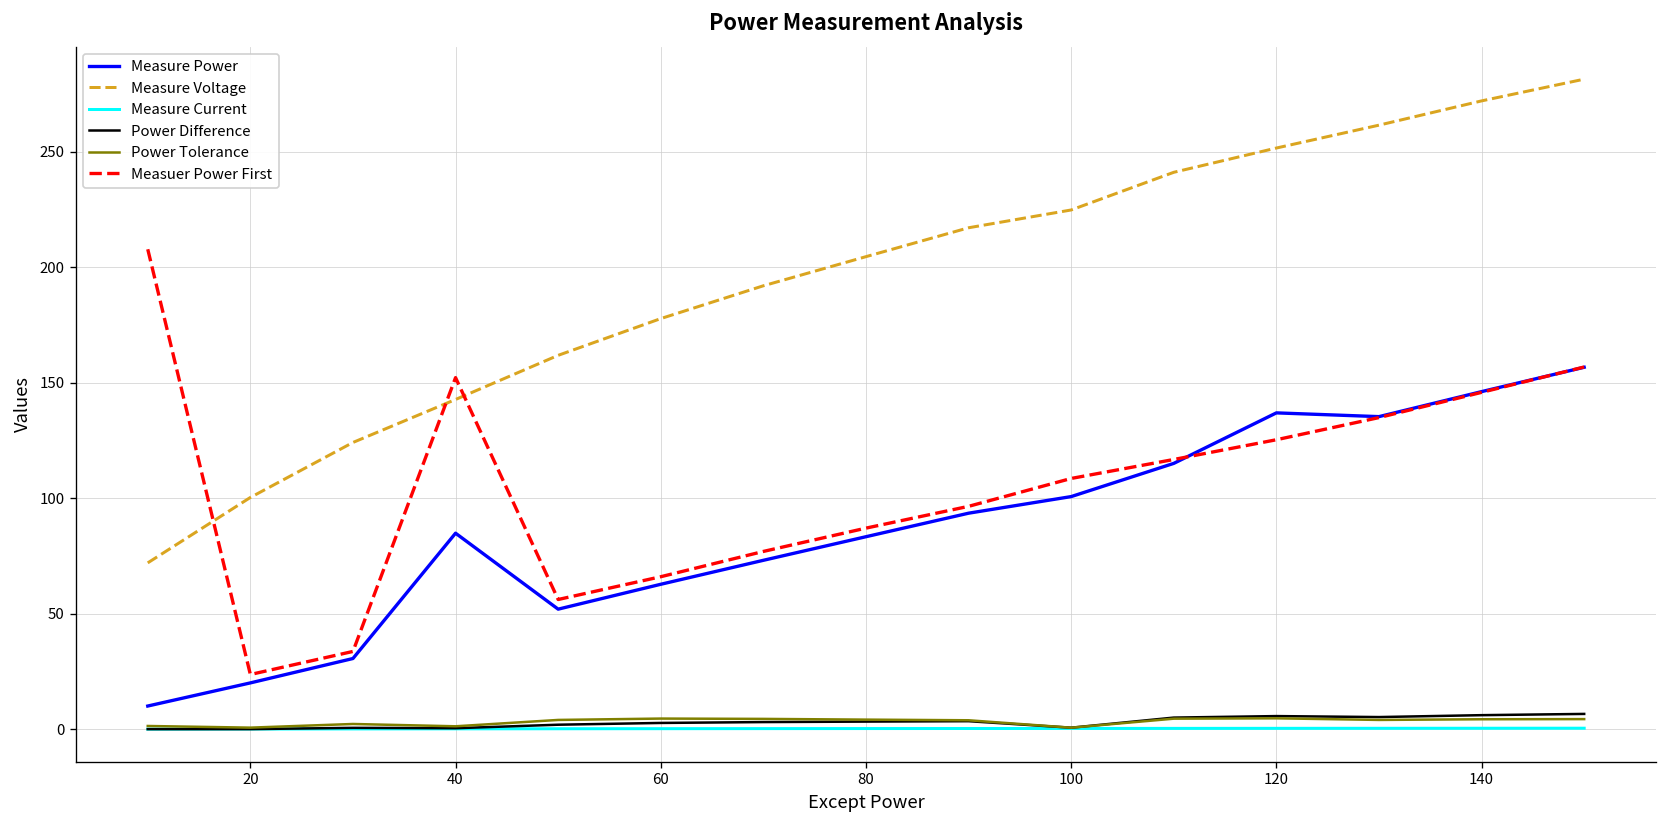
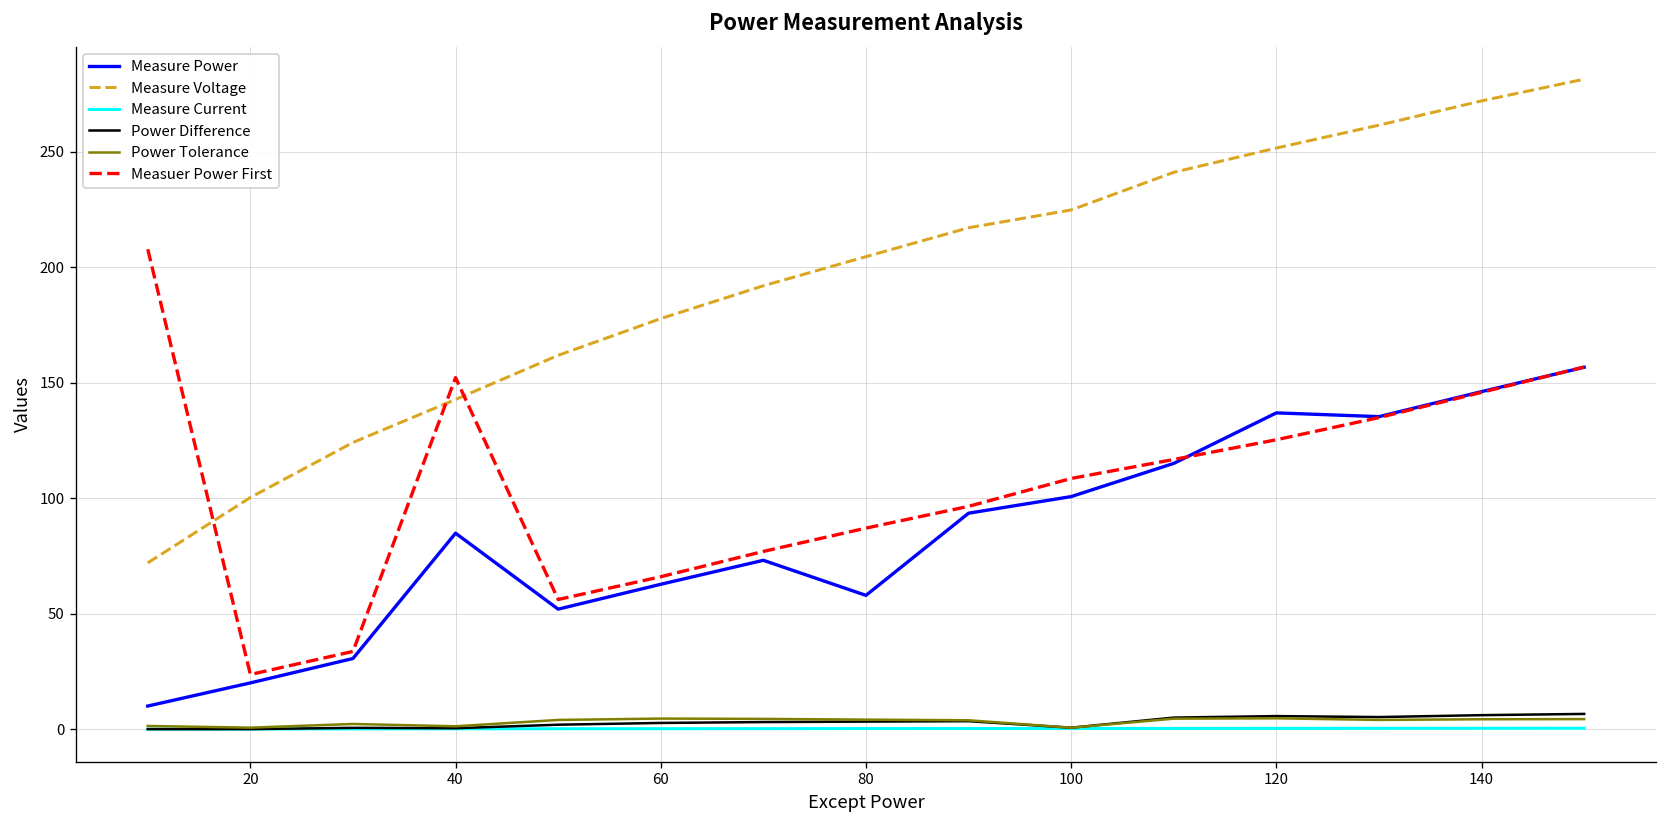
  {
    "Measure Power": {
      "20": 20,
      "40": 85,
      "60": 63,
-     "80": 83,
+     "80": 58,
      "100": 101,
      "120": 137
    },
    "Measure Voltage": {
      "20": 100,
      "40": 143,
      "60": 178,
      "80": 205,
      "100": 225,
      "120": 252,
      "140": 272
    },
    "Measure Current": {
      "60": 0,
      "80": 0,
      "120": 1,
      "140": 1
    },
    "Power Difference": {
      "60": 3,
      "140": 6
    },
    "Power Tolerance": {
      "60": 5,
      "140": 4
    },
    "Measuer Power First": {
      "20": 24,
      "40": 152,
      "60": 66,
      "80": 87,
      "100": 109,
      "120": 125
    }
  }
